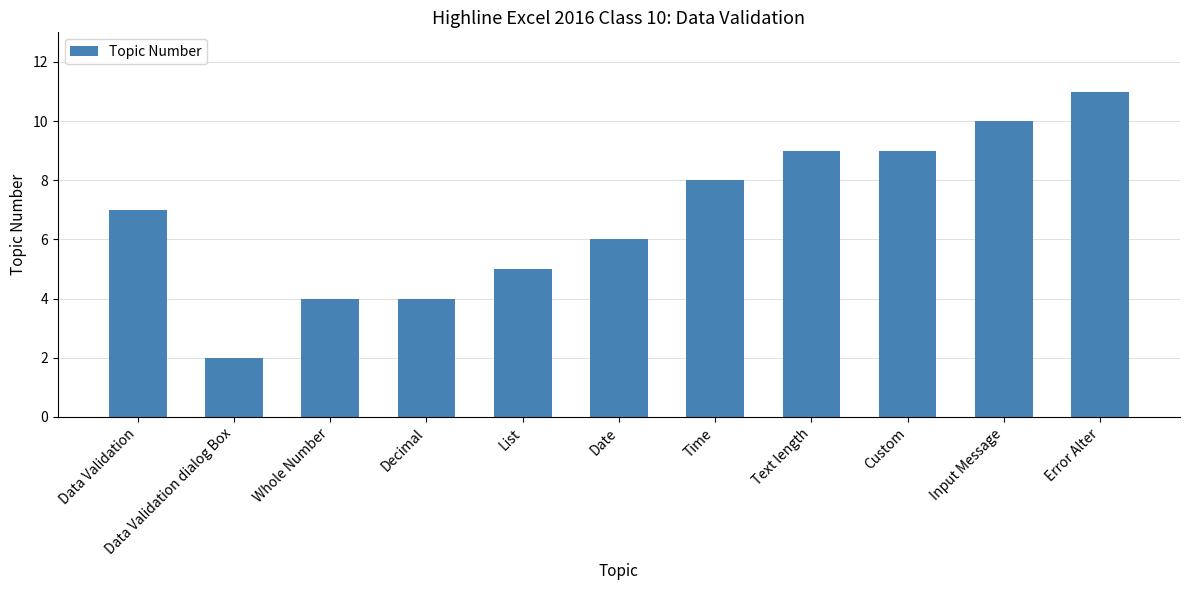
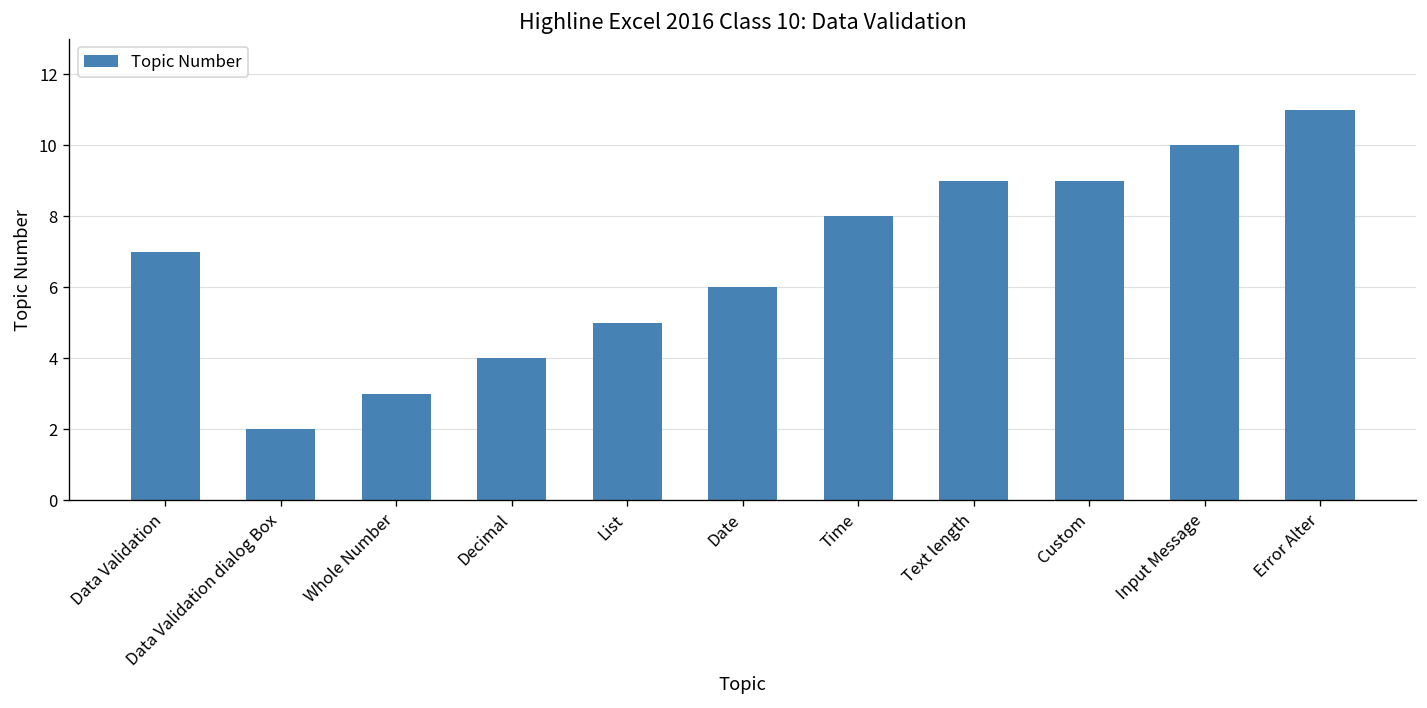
  {
    "Data Validation": 7,
    "Data Validation dialog Box": 2,
-   "Whole Number": 4,
+   "Whole Number": 3,
    "Decimal": 4,
    "List": 5,
    "Date": 6,
    "Time": 8,
    "Text length": 9,
    "Custom": 9,
    "Input Message": 10,
    "Error Alter": 11
  }
